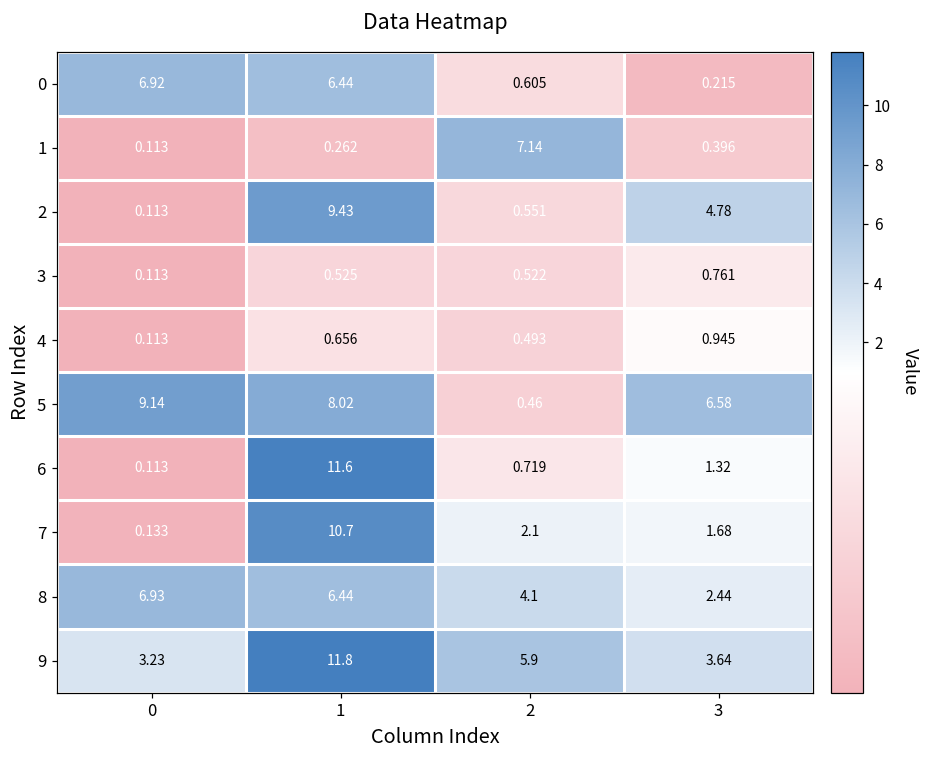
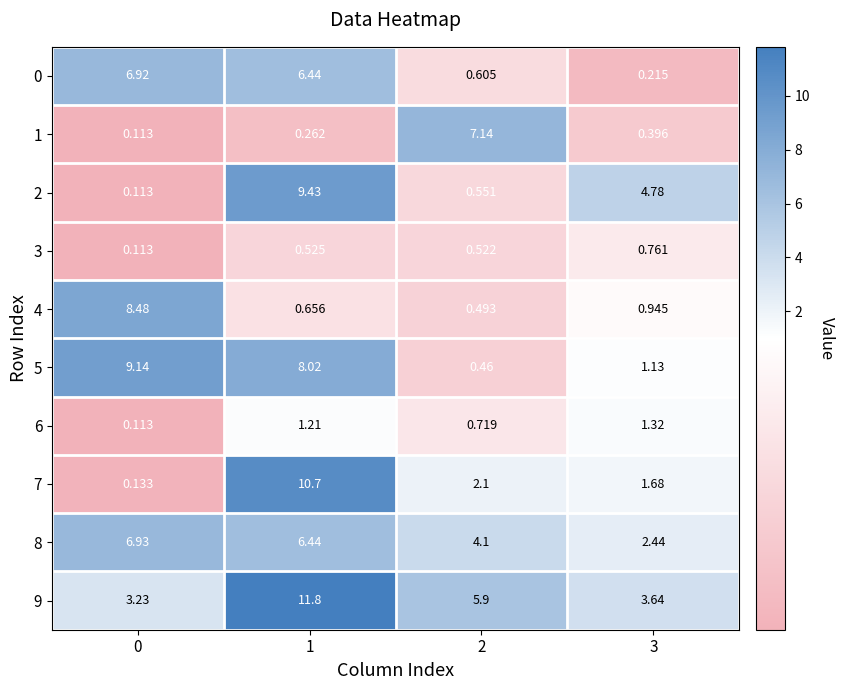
  {
    "0": {
      "0": 6.92,
      "1": 6.44,
      "2": 0.605,
      "3": 0.215
    },
    "1": {
      "0": 0.113,
      "1": 0.262,
      "2": 7.14,
      "3": 0.396
    },
    "2": {
      "0": 0.113,
      "1": 9.43,
      "3": 4.78
    },
    "3": {
      "0": 0.113,
      "3": 0.761
    },
    "4": {
-     "0": 0.113,
+     "0": 8.48,
      "1": 0.656,
      "3": 0.945
    },
    "5": {
      "0": 9.14,
      "1": 8.02,
-     "3": 6.58
+     "3": 1.13
    },
    "6": {
      "0": 0.113,
-     "1": 11.6,
+     "1": 1.21,
      "2": 0.719,
      "3": 1.32
    },
    "7": {
      "0": 0.133,
      "1": 10.7,
      "2": 2.1,
      "3": 1.68
    },
    "8": {
      "0": 6.93,
      "1": 6.44,
      "2": 4.1,
      "3": 2.44
    },
    "9": {
      "0": 3.23,
      "1": 11.8,
      "2": 5.9,
      "3": 3.64
    }
  }
